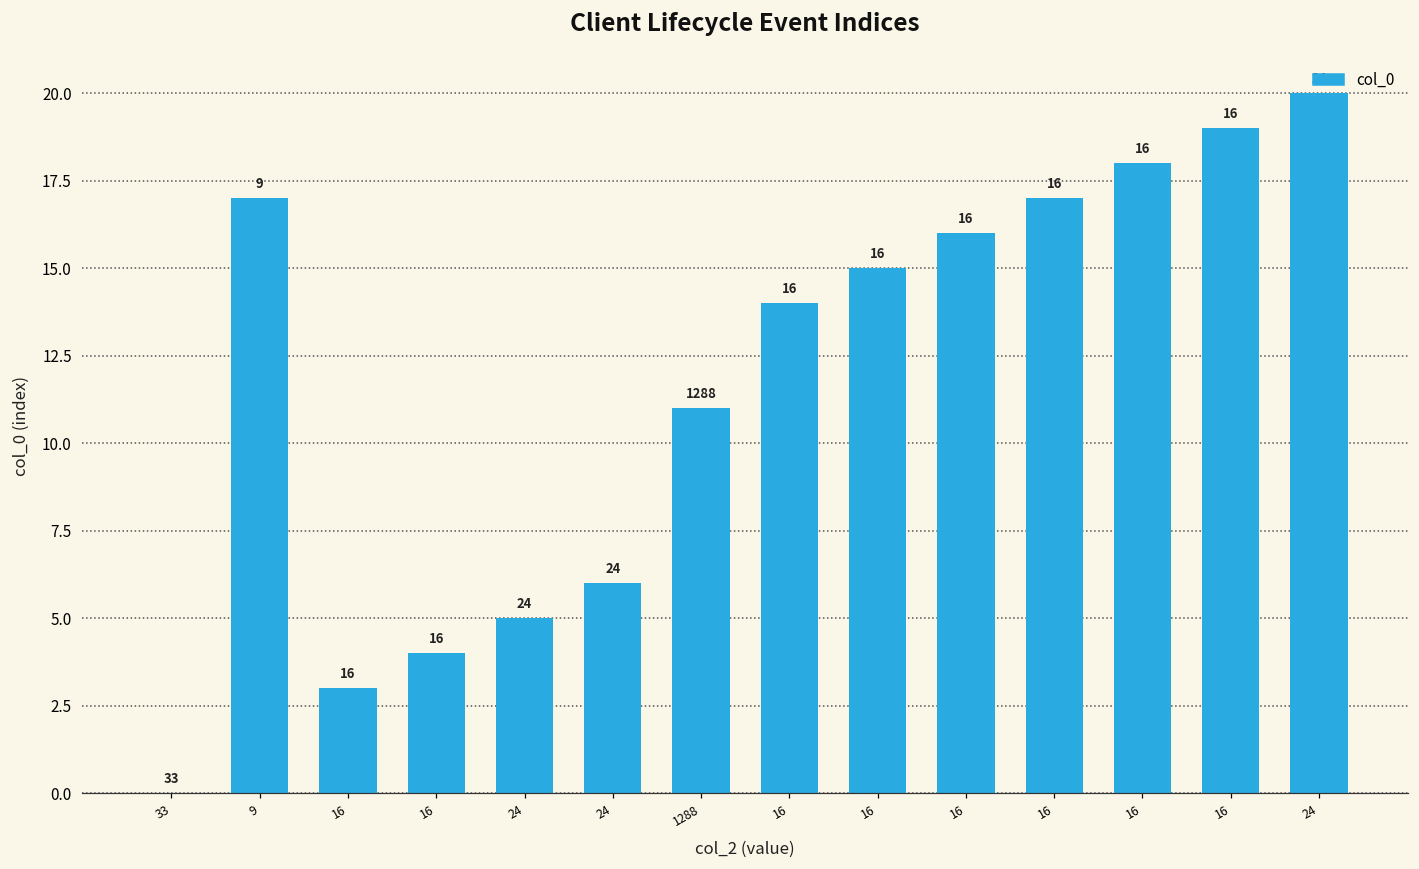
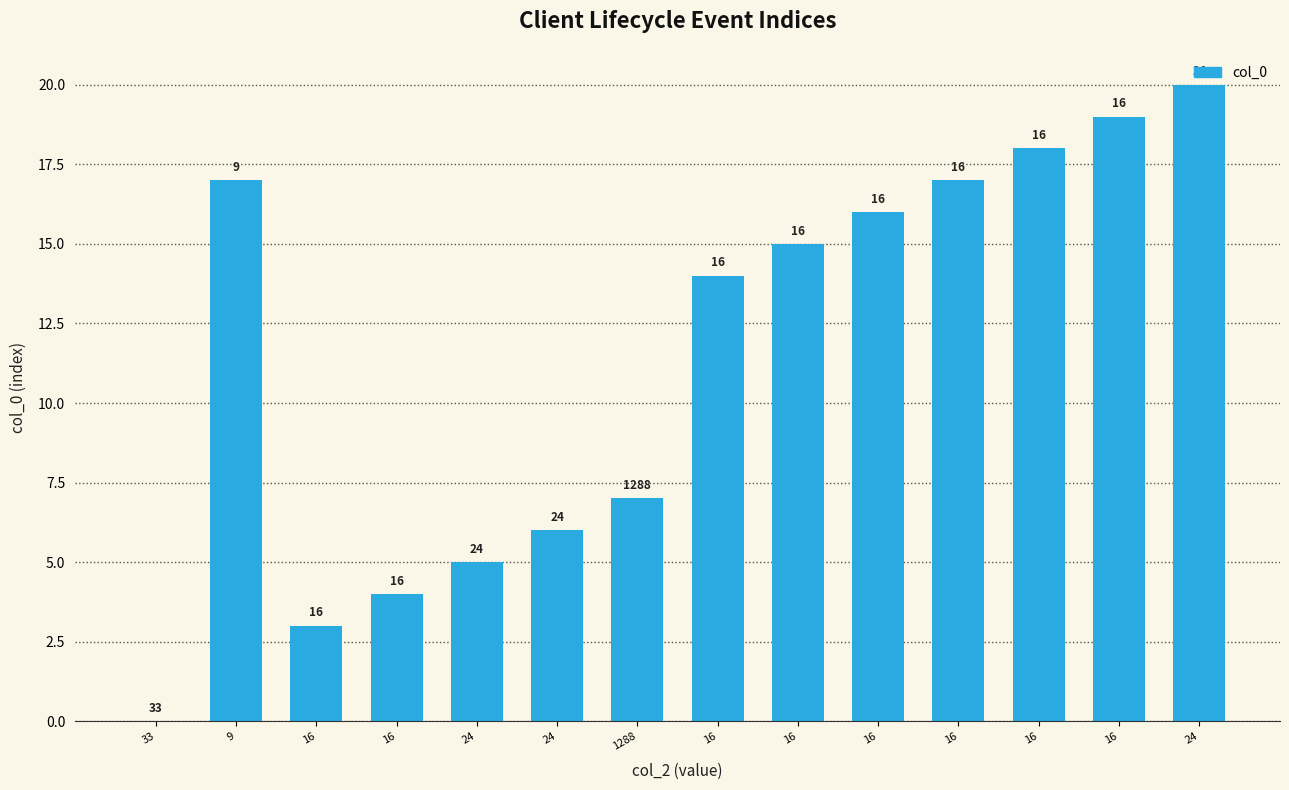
  {
-   "1288": 11
+   "1288": 7
  }
